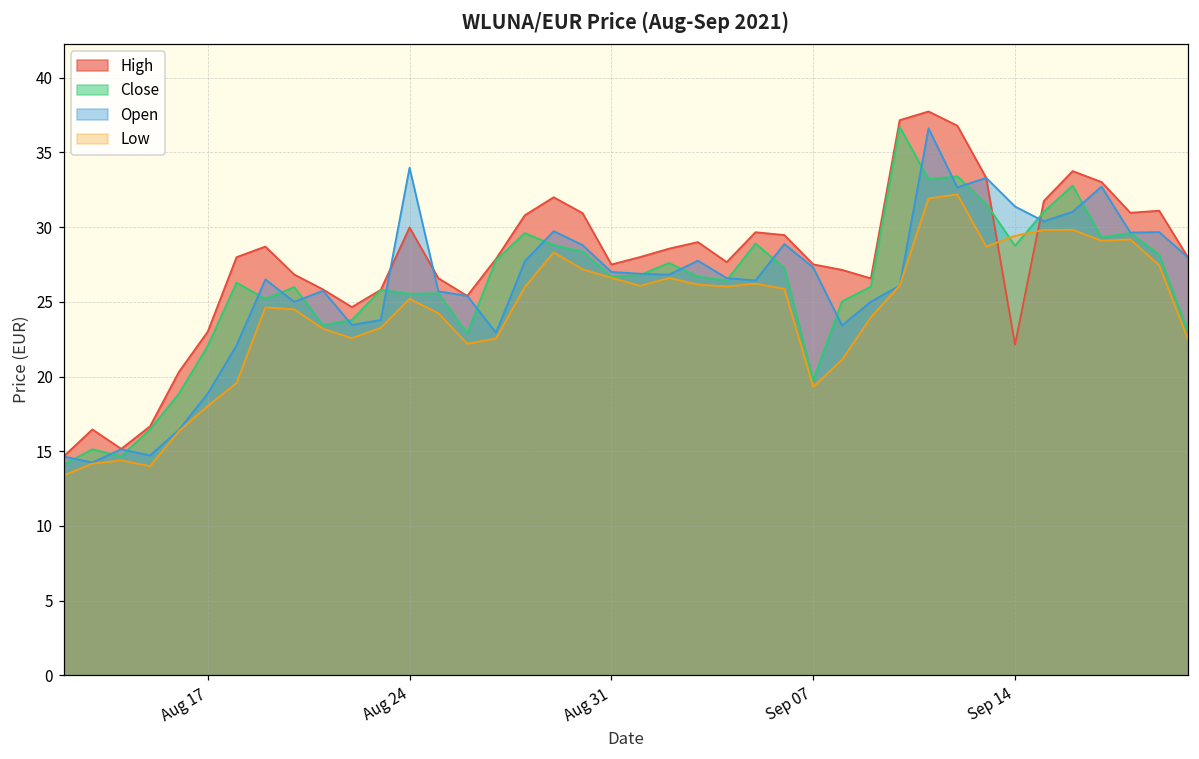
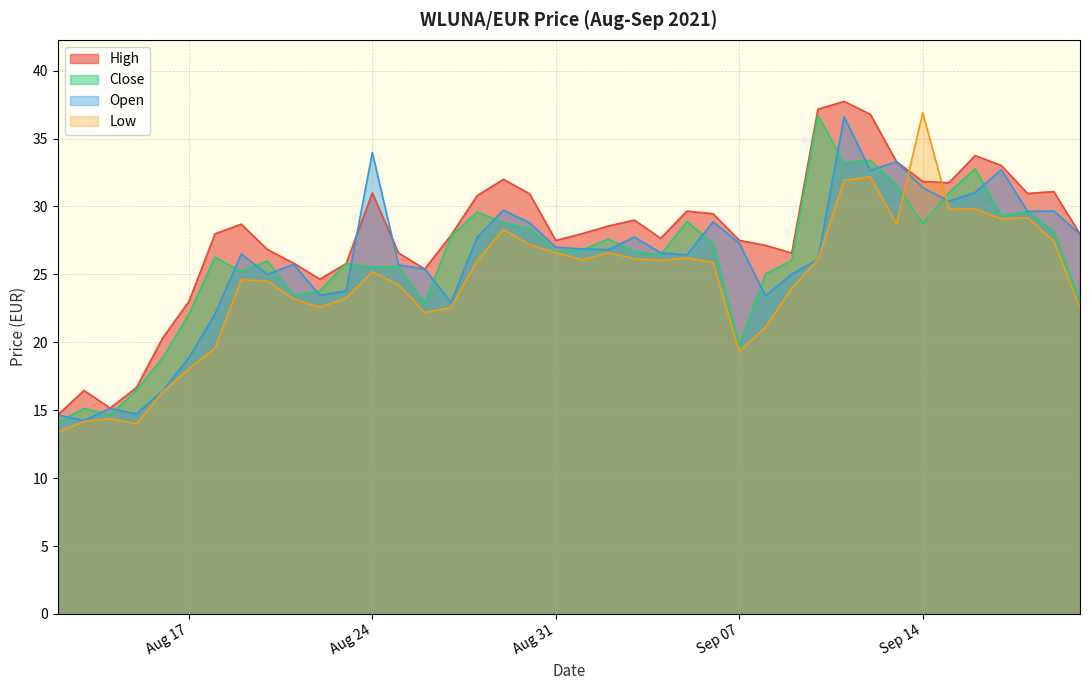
  {
    "High": {
      "Aug 17": 23.0,
-     "Aug 24": 30.0,
+     "Aug 24": 31.0,
      "Aug 31": 27.5,
      "Sep 07": 27.5,
-     "Sep 14": 22.1
+     "Sep 14": 31.8
    },
    "Close": {
      "Aug 17": 22.1,
      "Aug 24": 25.5,
      "Sep 07": 19.8,
      "Sep 14": 28.8
    },
    "Open": {
      "Aug 17": 18.9,
      "Aug 24": 34.0,
      "Aug 31": 27.0,
      "Sep 07": 27.3,
      "Sep 14": 31.4
    },
    "Low": {
      "Aug 17": 18.0,
      "Aug 24": 25.2,
      "Sep 07": 19.3,
-     "Sep 14": 29.4
+     "Sep 14": 36.9
    }
  }
